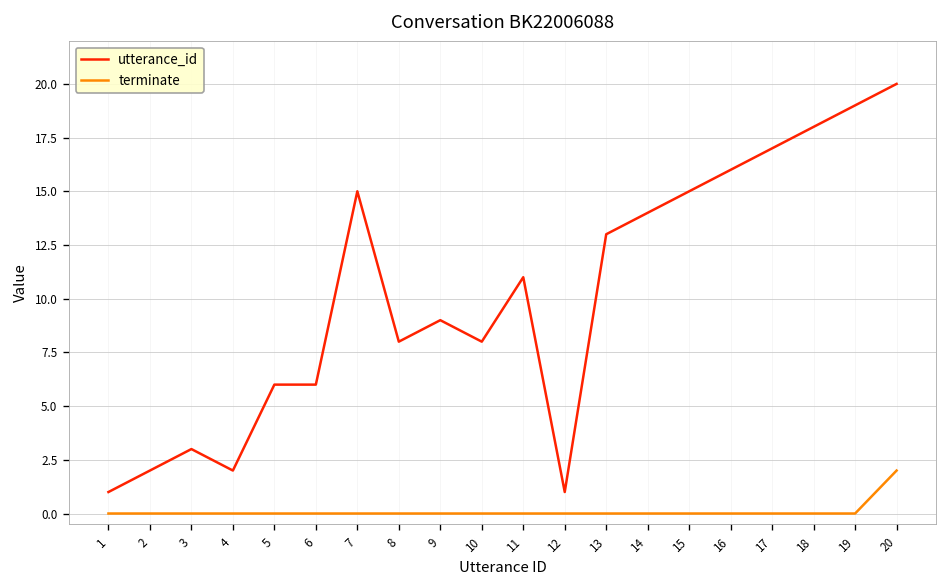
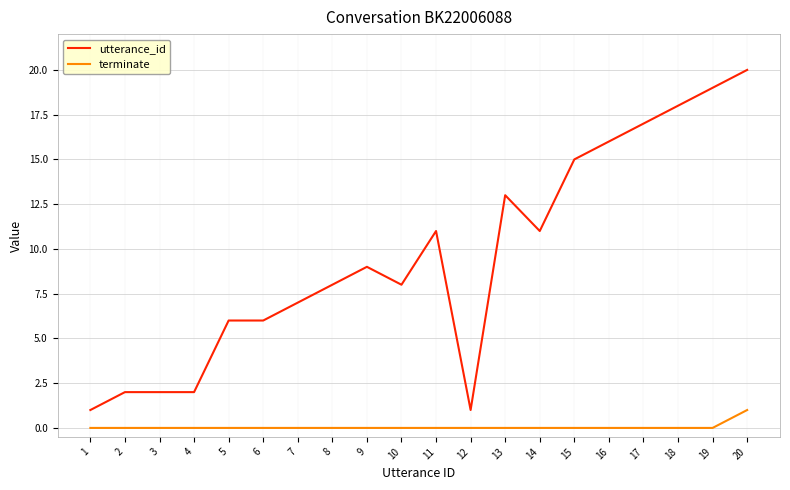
  {
    "utterance_id": {
      "1": 1,
      "2": 2,
-     "3": 3,
+     "3": 2,
      "4": 2,
      "5": 6,
      "6": 6,
-     "7": 15,
+     "7": 7,
      "8": 8,
      "9": 9,
      "10": 8,
      "11": 11,
      "12": 1,
      "13": 13,
-     "14": 14,
+     "14": 11,
      "15": 15,
      "16": 16,
      "17": 17,
      "18": 18,
      "19": 19,
      "20": 20
    },
    "terminate": {
      "1": 0,
      "2": 0,
      "3": 0,
      "4": 0,
      "5": 0,
      "6": 0,
      "7": 0,
      "8": 0,
      "9": 0,
      "10": 0,
      "11": 0,
      "12": 0,
      "13": 0,
      "14": 0,
      "15": 0,
      "16": 0,
      "17": 0,
      "18": 0,
      "19": 0,
-     "20": 2
+     "20": 1
    }
  }
